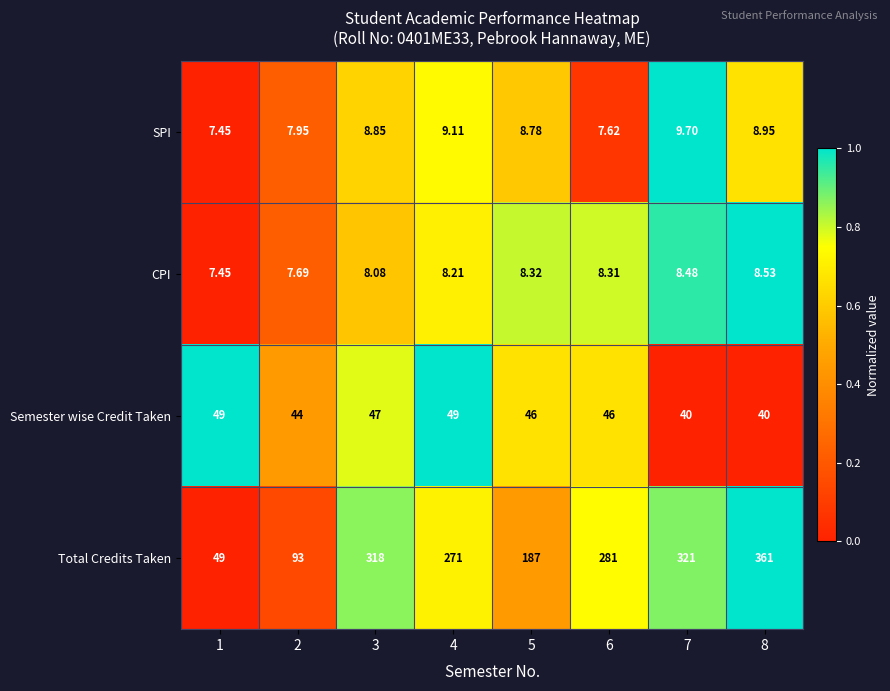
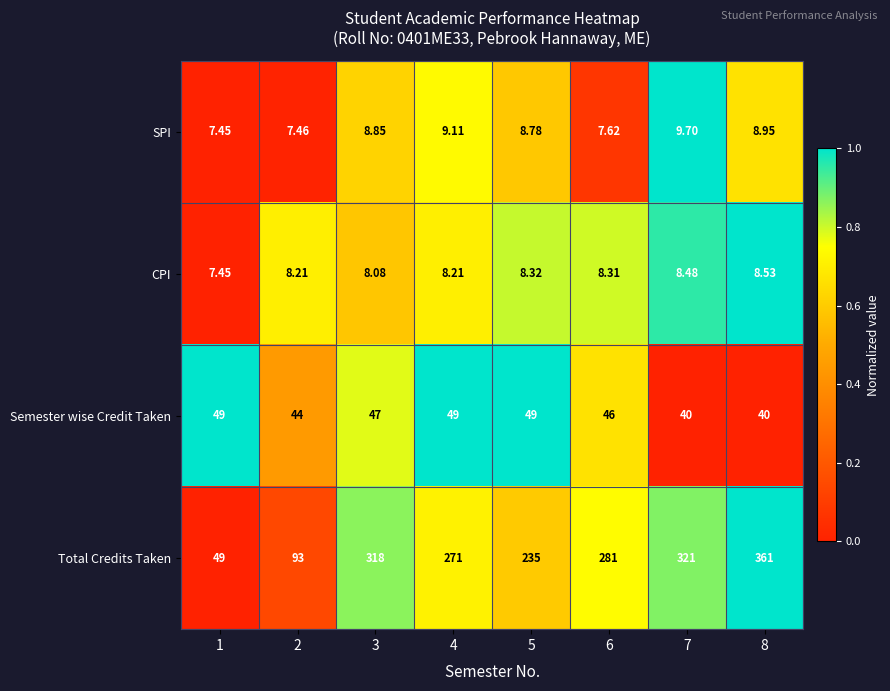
  {
    "SPI": {
      "1": 7.45,
-     "2": 7.95,
+     "2": 7.46,
      "3": 8.85,
      "4": 9.11,
      "5": 8.78,
      "6": 7.62,
      "7": 9.70,
      "8": 8.95
    },
    "CPI": {
      "1": 7.45,
-     "2": 7.69,
+     "2": 8.21,
      "3": 8.08,
      "4": 8.21,
      "5": 8.32,
      "6": 8.31,
      "7": 8.48,
      "8": 8.53
    },
    "Semester wise Credit Taken": {
      "1": 49,
      "2": 44,
      "3": 47,
      "4": 49,
-     "5": 46,
+     "5": 49,
      "6": 46,
      "7": 40,
      "8": 40
    },
    "Total Credits Taken": {
      "1": 49,
      "2": 93,
      "3": 318,
      "4": 271,
-     "5": 187,
+     "5": 235,
      "6": 281,
      "7": 321,
      "8": 361
    }
  }
